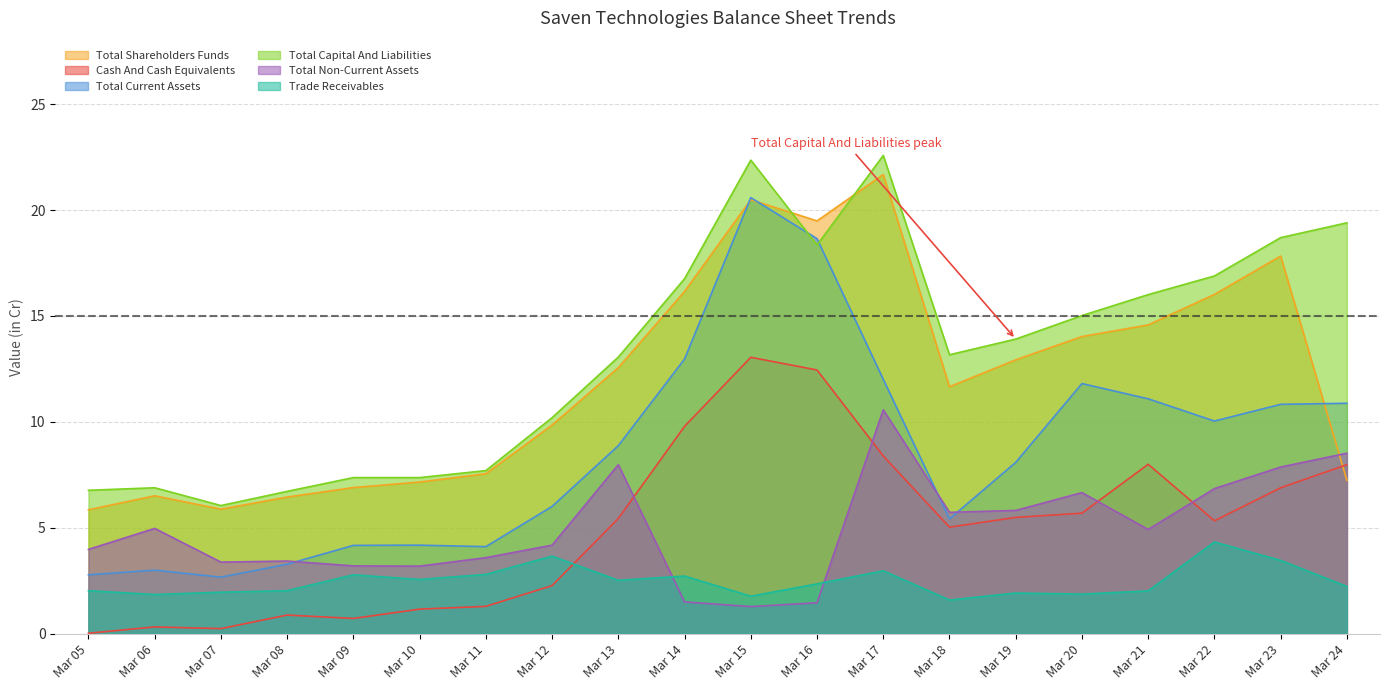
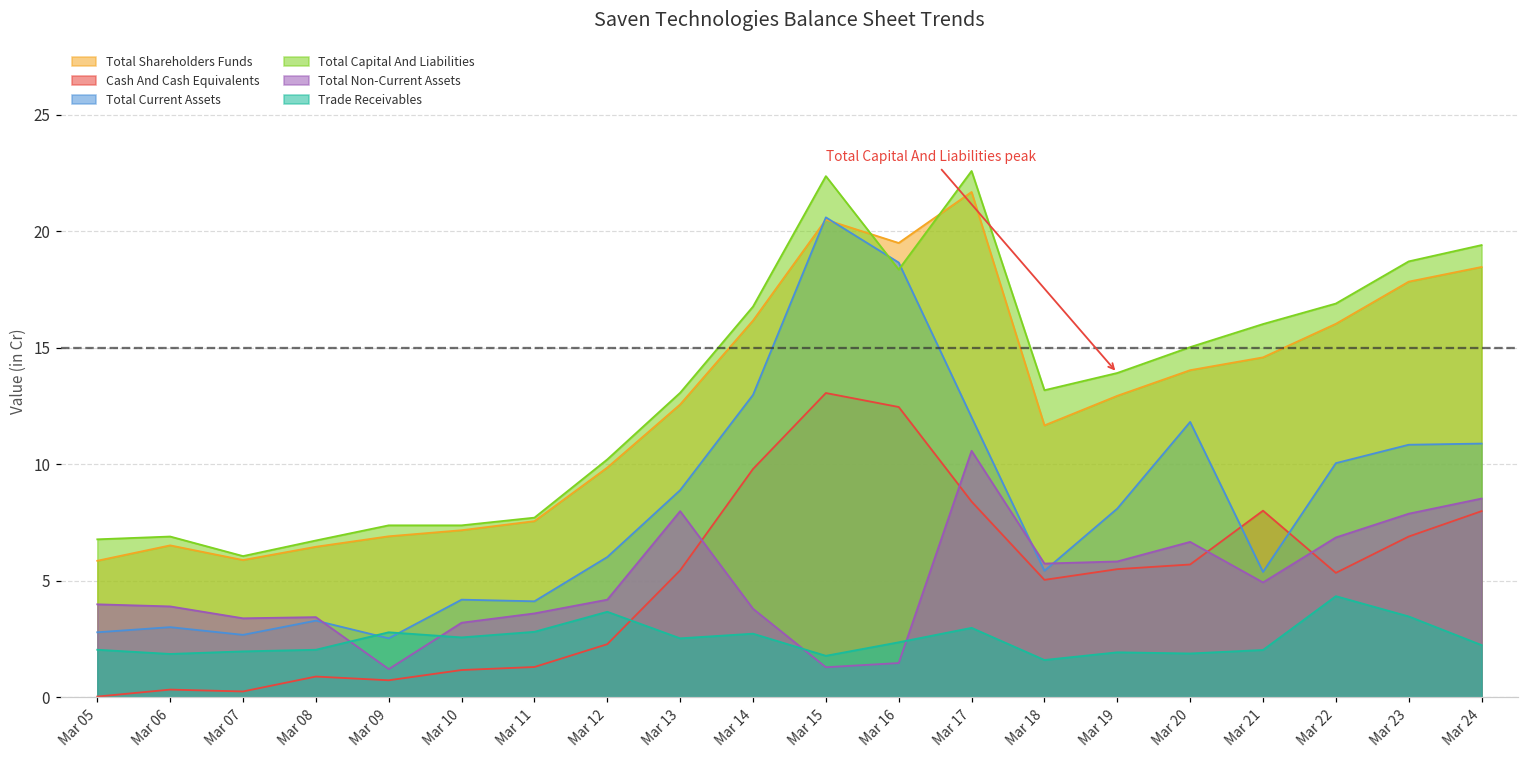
  {
    "Total Shareholders Funds": {
      "Mar 05": 5.9,
      "Mar 06": 6.5,
      "Mar 07": 5.9,
      "Mar 08": 6.5,
      "Mar 09": 6.9,
      "Mar 10": 7.2,
      "Mar 11": 7.6,
      "Mar 12": 9.9,
      "Mar 13": 12.6,
      "Mar 14": 16.2,
      "Mar 16": 19.5,
      "Mar 17": 21.7,
      "Mar 18": 11.7,
      "Mar 19": 12.9,
      "Mar 20": 14.0,
      "Mar 21": 14.6,
      "Mar 22": 16.0,
      "Mar 23": 17.8,
-     "Mar 24": 7.2
+     "Mar 24": 18.5
    },
    "Cash And Cash Equivalents": {
      "Mar 05": 0.0,
      "Mar 06": 0.3,
      "Mar 07": 0.2,
      "Mar 08": 0.9,
      "Mar 09": 0.7,
      "Mar 10": 1.2,
      "Mar 11": 1.3,
      "Mar 12": 2.3,
      "Mar 13": 5.4,
      "Mar 14": 9.8,
      "Mar 15": 13.1,
      "Mar 16": 12.5,
      "Mar 17": 8.4,
      "Mar 18": 5.0,
      "Mar 19": 5.5,
      "Mar 20": 5.7,
      "Mar 21": 8.0,
      "Mar 22": 5.3,
      "Mar 23": 6.9,
      "Mar 24": 8.0
    },
    "Total Current Assets": {
      "Mar 05": 2.8,
      "Mar 06": 3.0,
      "Mar 07": 2.7,
      "Mar 08": 3.3,
-     "Mar 09": 4.2,
+     "Mar 09": 2.5,
      "Mar 10": 4.2,
      "Mar 11": 4.1,
      "Mar 12": 6.0,
      "Mar 13": 8.9,
      "Mar 14": 13.0,
      "Mar 16": 18.7,
      "Mar 17": 12.0,
      "Mar 18": 5.4,
      "Mar 19": 8.1,
      "Mar 20": 11.8,
-     "Mar 21": 11.1,
+     "Mar 21": 5.4,
      "Mar 22": 10.0,
      "Mar 23": 10.8,
      "Mar 24": 10.9
    },
    "Total Capital And Liabilities": {
      "Mar 05": 6.8,
      "Mar 06": 6.9,
      "Mar 07": 6.1,
      "Mar 08": 6.7,
      "Mar 09": 7.4,
      "Mar 10": 7.4,
      "Mar 11": 7.7,
      "Mar 12": 10.2,
      "Mar 13": 13.1,
      "Mar 14": 16.8,
      "Mar 15": 22.4,
      "Mar 16": 18.4,
      "Mar 17": 22.6,
      "Mar 18": 13.2,
      "Mar 19": 13.9,
      "Mar 20": 15.0,
      "Mar 21": 16.0,
      "Mar 22": 16.9,
      "Mar 23": 18.7,
      "Mar 24": 19.4
    },
    "Total Non-Current Assets": {
      "Mar 05": 4.0,
-     "Mar 06": 5.0,
+     "Mar 06": 3.9,
      "Mar 07": 3.4,
      "Mar 08": 3.4,
-     "Mar 09": 3.2,
+     "Mar 09": 1.2,
      "Mar 10": 3.2,
      "Mar 11": 3.6,
      "Mar 12": 4.2,
      "Mar 13": 8.0,
-     "Mar 14": 1.5,
+     "Mar 14": 3.8,
      "Mar 15": 1.3,
      "Mar 16": 1.5,
      "Mar 17": 10.6,
      "Mar 18": 5.7,
      "Mar 19": 5.8,
      "Mar 20": 6.7,
      "Mar 21": 4.9,
      "Mar 22": 6.9,
      "Mar 23": 7.9,
      "Mar 24": 8.5
    },
    "Trade Receivables": {
      "Mar 05": 2.0,
      "Mar 06": 1.9,
      "Mar 07": 2.0,
      "Mar 08": 2.0,
      "Mar 09": 2.8,
      "Mar 10": 2.6,
      "Mar 11": 2.8,
      "Mar 12": 3.7,
      "Mar 13": 2.5,
      "Mar 14": 2.7,
      "Mar 15": 1.8,
      "Mar 16": 2.4,
      "Mar 17": 3.0,
      "Mar 18": 1.6,
      "Mar 19": 1.9,
      "Mar 20": 1.9,
      "Mar 21": 2.0,
      "Mar 22": 4.3,
      "Mar 23": 3.5,
      "Mar 24": 2.2
    }
  }
